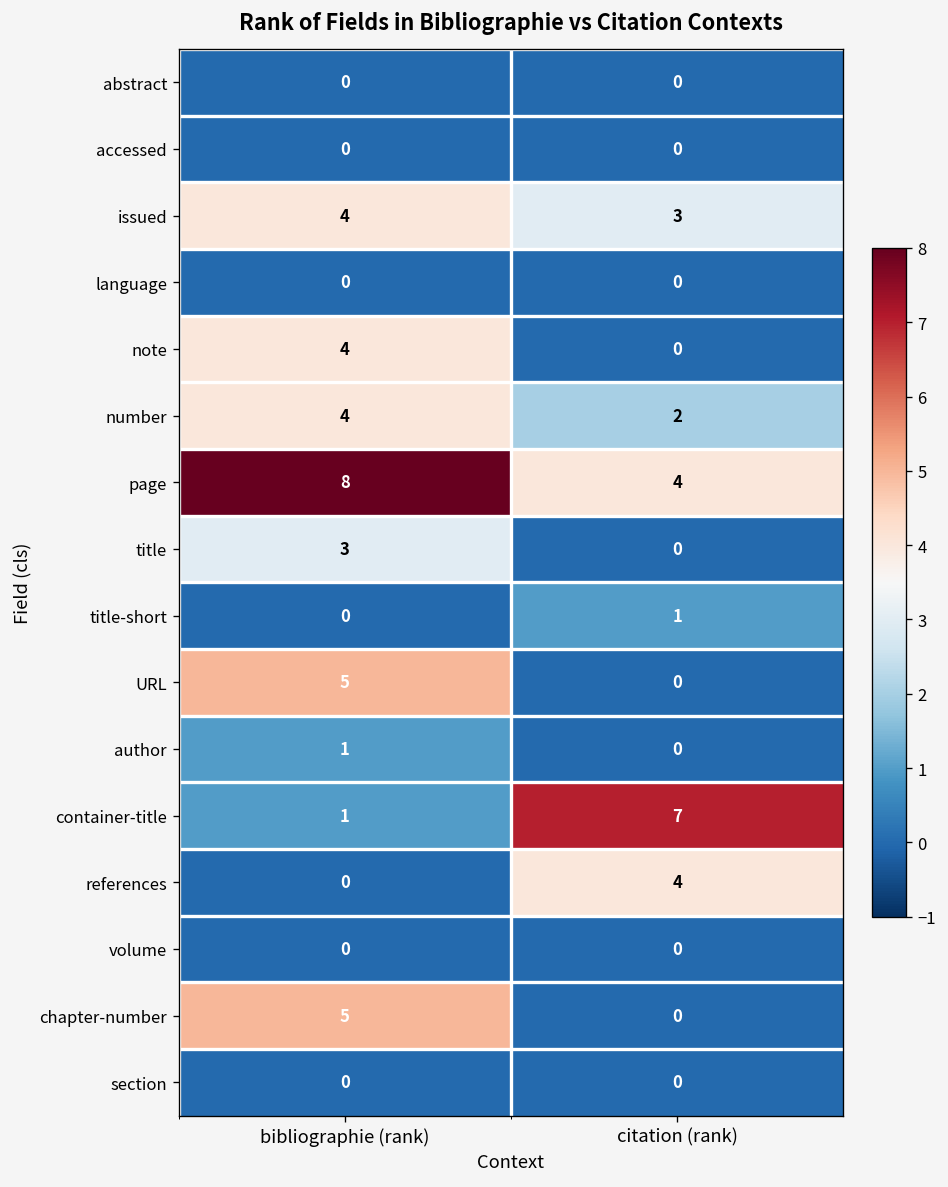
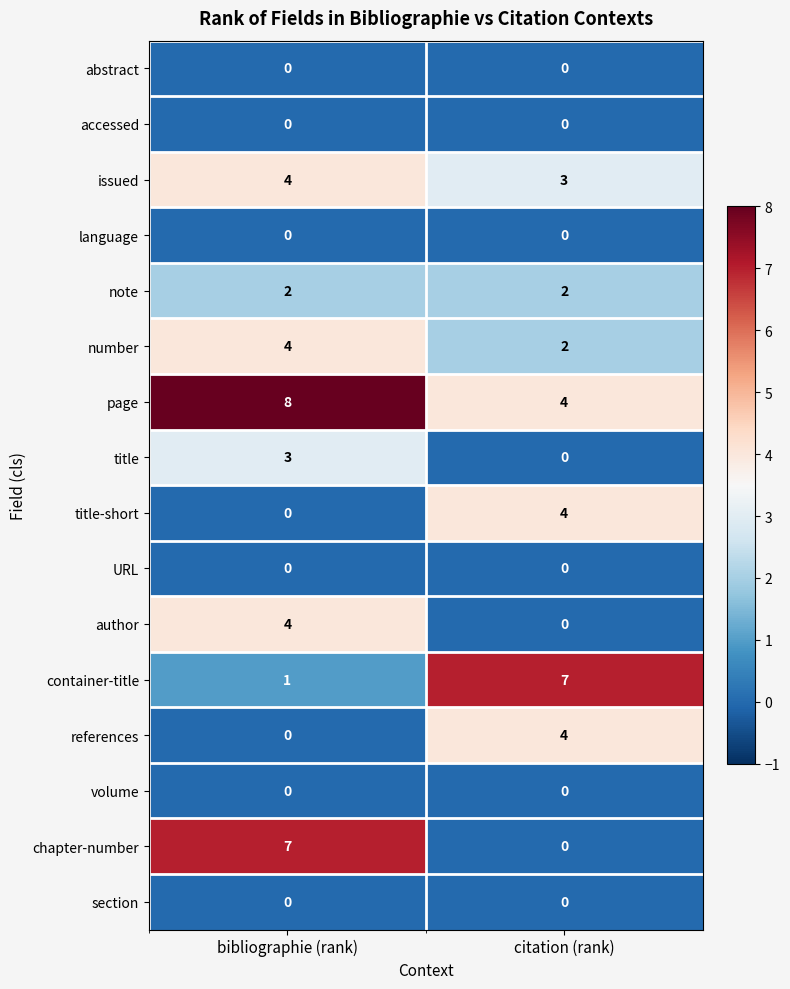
  {
    "abstract": {
      "bibliographie (rank)": 0,
      "citation (rank)": 0
    },
    "accessed": {
      "bibliographie (rank)": 0,
      "citation (rank)": 0
    },
    "issued": {
      "bibliographie (rank)": 4,
      "citation (rank)": 3
    },
    "language": {
      "bibliographie (rank)": 0,
      "citation (rank)": 0
    },
    "note": {
-     "bibliographie (rank)": 4,
-     "citation (rank)": 0
+     "bibliographie (rank)": 2,
+     "citation (rank)": 2
    },
    "number": {
      "bibliographie (rank)": 4,
      "citation (rank)": 2
    },
    "page": {
      "bibliographie (rank)": 8,
      "citation (rank)": 4
    },
    "title": {
      "bibliographie (rank)": 3,
      "citation (rank)": 0
    },
    "title-short": {
      "bibliographie (rank)": 0,
-     "citation (rank)": 1
+     "citation (rank)": 4
    },
    "URL": {
-     "bibliographie (rank)": 5,
+     "bibliographie (rank)": 0,
      "citation (rank)": 0
    },
    "author": {
-     "bibliographie (rank)": 1,
+     "bibliographie (rank)": 4,
      "citation (rank)": 0
    },
    "container-title": {
      "bibliographie (rank)": 1,
      "citation (rank)": 7
    },
    "references": {
      "bibliographie (rank)": 0,
      "citation (rank)": 4
    },
    "volume": {
      "bibliographie (rank)": 0,
      "citation (rank)": 0
    },
    "chapter-number": {
-     "bibliographie (rank)": 5,
+     "bibliographie (rank)": 7,
      "citation (rank)": 0
    },
    "section": {
      "bibliographie (rank)": 0,
      "citation (rank)": 0
    }
  }
